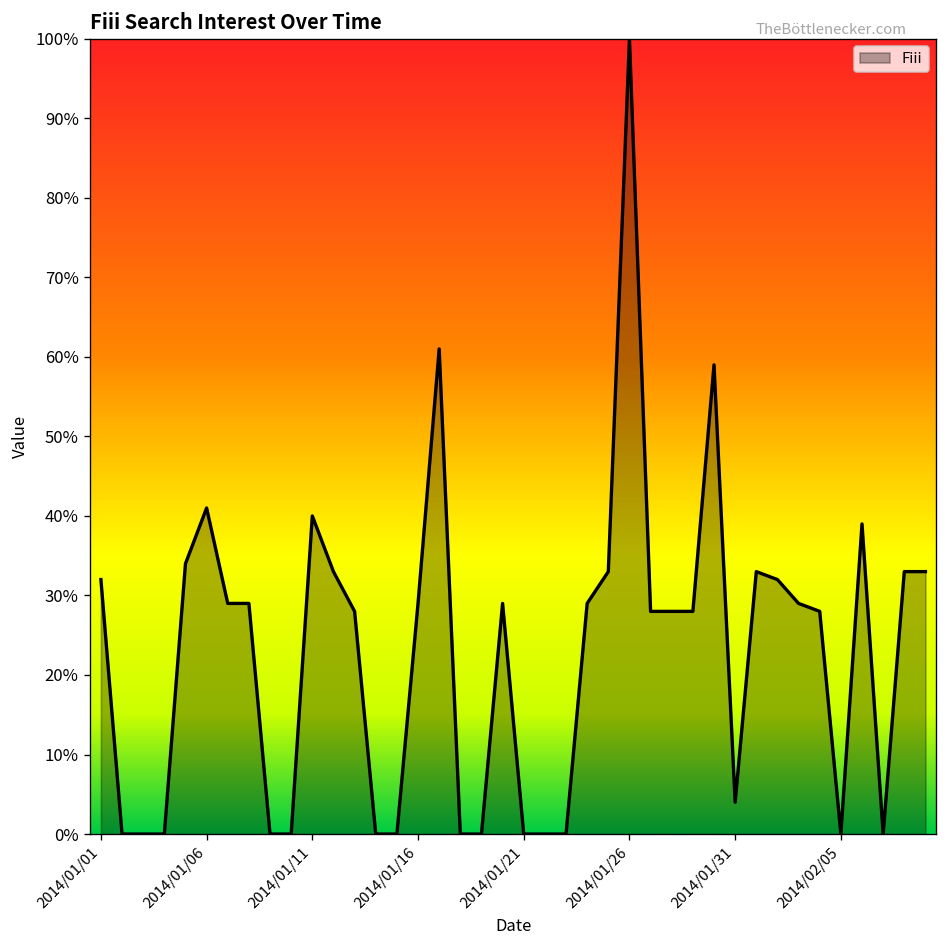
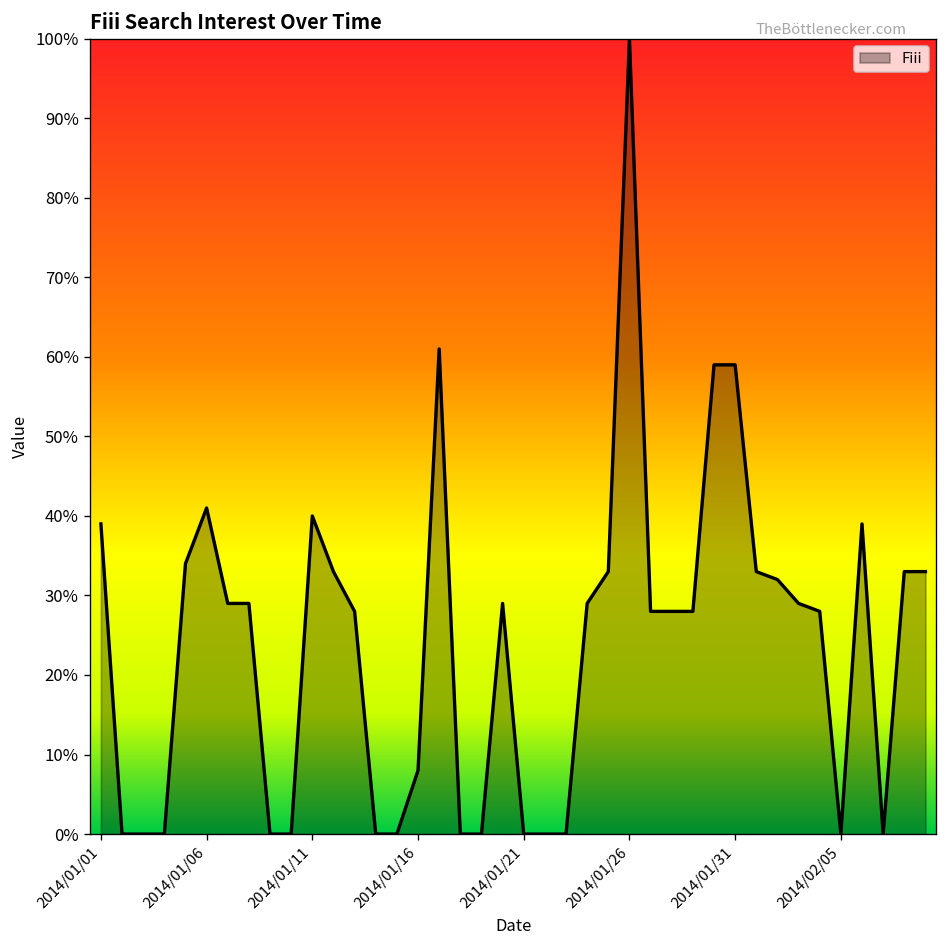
  {
-   "2014/01/01": "32%",
+   "2014/01/01": "39%",
    "2014/01/06": "41%",
    "2014/01/11": "40%",
-   "2014/01/16": "29%",
+   "2014/01/16": "8%",
    "2014/01/21": "0%",
    "2014/01/26": "100%",
-   "2014/01/31": "4%",
+   "2014/01/31": "59%",
    "2014/02/05": "0%"
  }
